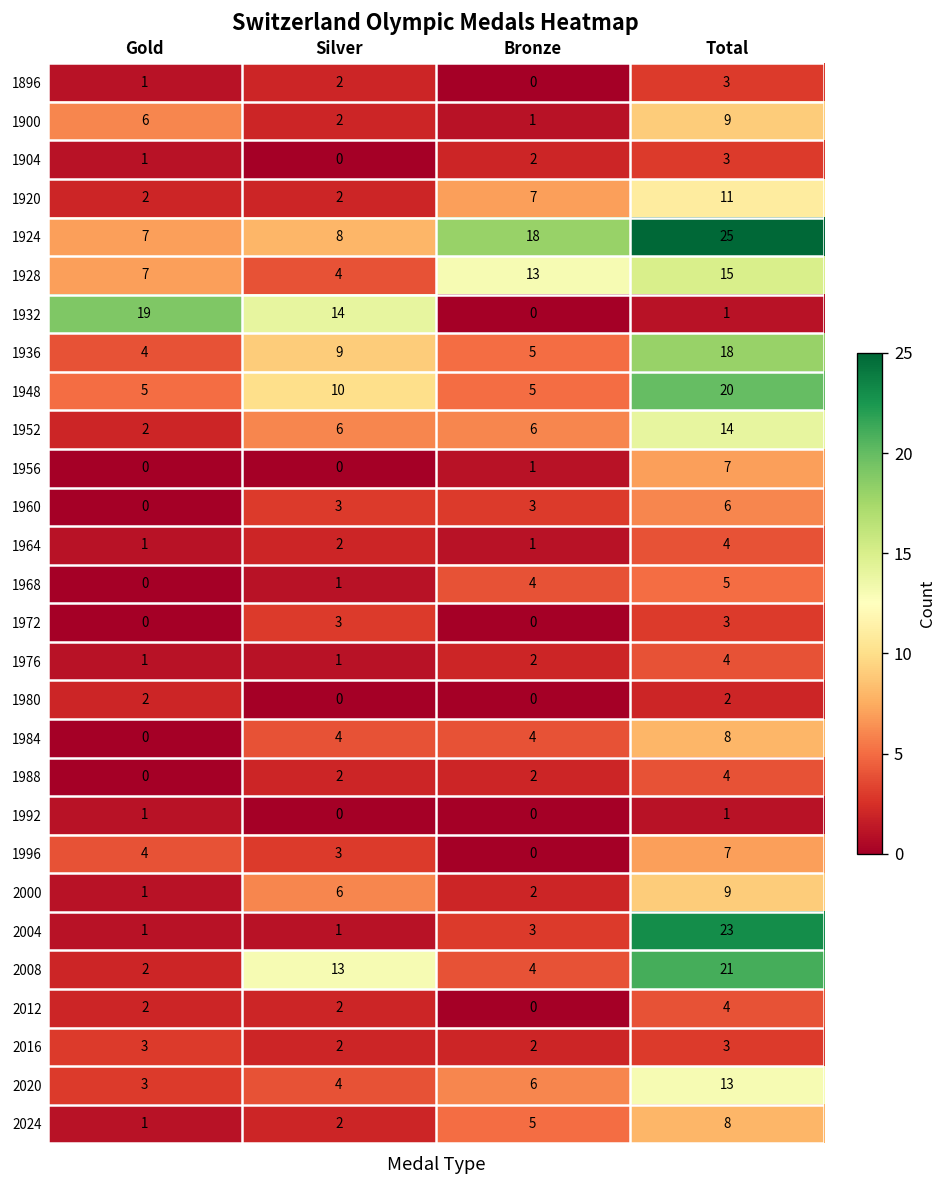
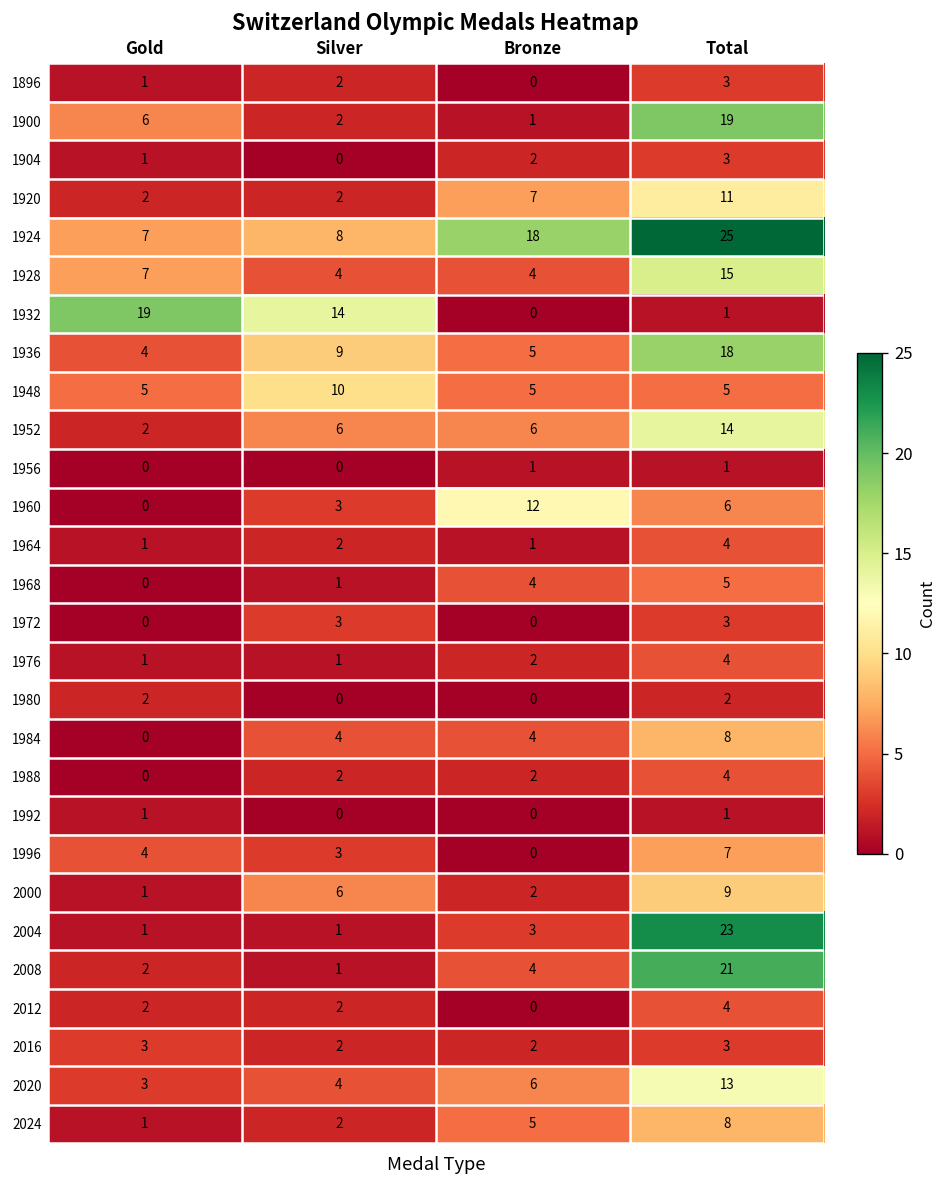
  {
    "1896": {
      "Gold": 1,
      "Silver": 2,
      "Bronze": 0,
      "Total": 3
    },
    "1900": {
      "Gold": 6,
      "Silver": 2,
      "Bronze": 1,
-     "Total": 9
+     "Total": 19
    },
    "1904": {
      "Gold": 1,
      "Silver": 0,
      "Bronze": 2,
      "Total": 3
    },
    "1920": {
      "Gold": 2,
      "Silver": 2,
      "Bronze": 7,
      "Total": 11
    },
    "1924": {
      "Gold": 7,
      "Silver": 8,
      "Bronze": 18,
      "Total": 25
    },
    "1928": {
      "Gold": 7,
      "Silver": 4,
-     "Bronze": 13,
+     "Bronze": 4,
      "Total": 15
    },
    "1932": {
      "Gold": 19,
      "Silver": 14,
      "Bronze": 0,
      "Total": 1
    },
    "1936": {
      "Gold": 4,
      "Silver": 9,
      "Bronze": 5,
      "Total": 18
    },
    "1948": {
      "Gold": 5,
      "Silver": 10,
      "Bronze": 5,
-     "Total": 20
+     "Total": 5
    },
    "1952": {
      "Gold": 2,
      "Silver": 6,
      "Bronze": 6,
      "Total": 14
    },
    "1956": {
      "Gold": 0,
      "Silver": 0,
      "Bronze": 1,
-     "Total": 7
+     "Total": 1
    },
    "1960": {
      "Gold": 0,
      "Silver": 3,
-     "Bronze": 3,
+     "Bronze": 12,
      "Total": 6
    },
    "1964": {
      "Gold": 1,
      "Silver": 2,
      "Bronze": 1,
      "Total": 4
    },
    "1968": {
      "Gold": 0,
      "Silver": 1,
      "Bronze": 4,
      "Total": 5
    },
    "1972": {
      "Gold": 0,
      "Silver": 3,
      "Bronze": 0,
      "Total": 3
    },
    "1976": {
      "Gold": 1,
      "Silver": 1,
      "Bronze": 2,
      "Total": 4
    },
    "1980": {
      "Gold": 2,
      "Silver": 0,
      "Bronze": 0,
      "Total": 2
    },
    "1984": {
      "Gold": 0,
      "Silver": 4,
      "Bronze": 4,
      "Total": 8
    },
    "1988": {
      "Gold": 0,
      "Silver": 2,
      "Bronze": 2,
      "Total": 4
    },
    "1992": {
      "Gold": 1,
      "Silver": 0,
      "Bronze": 0,
      "Total": 1
    },
    "1996": {
      "Gold": 4,
      "Silver": 3,
      "Bronze": 0,
      "Total": 7
    },
    "2000": {
      "Gold": 1,
      "Silver": 6,
      "Bronze": 2,
      "Total": 9
    },
    "2004": {
      "Gold": 1,
      "Silver": 1,
      "Bronze": 3,
      "Total": 23
    },
    "2008": {
      "Gold": 2,
-     "Silver": 13,
+     "Silver": 1,
      "Bronze": 4,
      "Total": 21
    },
    "2012": {
      "Gold": 2,
      "Silver": 2,
      "Bronze": 0,
      "Total": 4
    },
    "2016": {
      "Gold": 3,
      "Silver": 2,
      "Bronze": 2,
      "Total": 3
    },
    "2020": {
      "Gold": 3,
      "Silver": 4,
      "Bronze": 6,
      "Total": 13
    },
    "2024": {
      "Gold": 1,
      "Silver": 2,
      "Bronze": 5,
      "Total": 8
    }
  }
